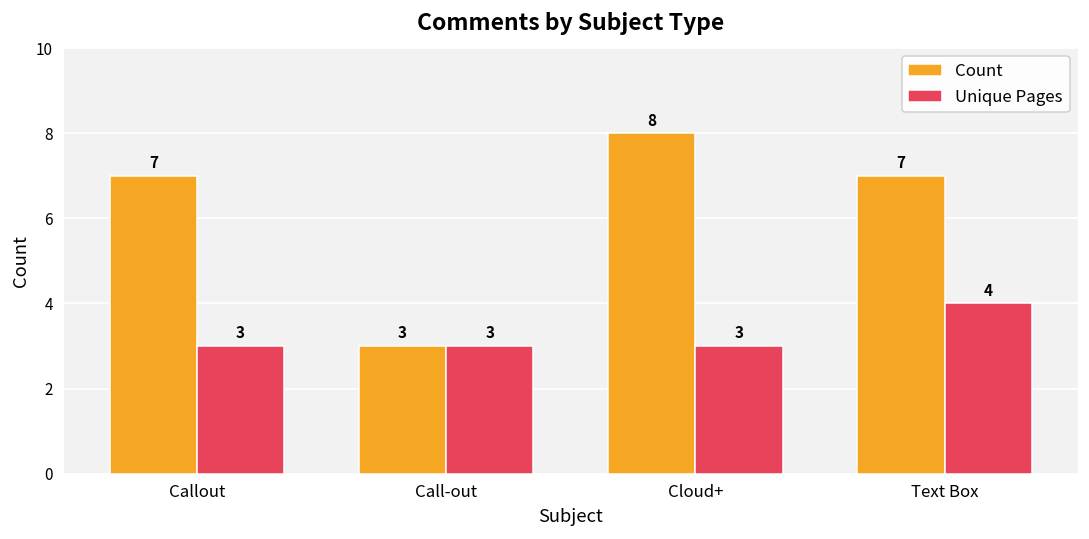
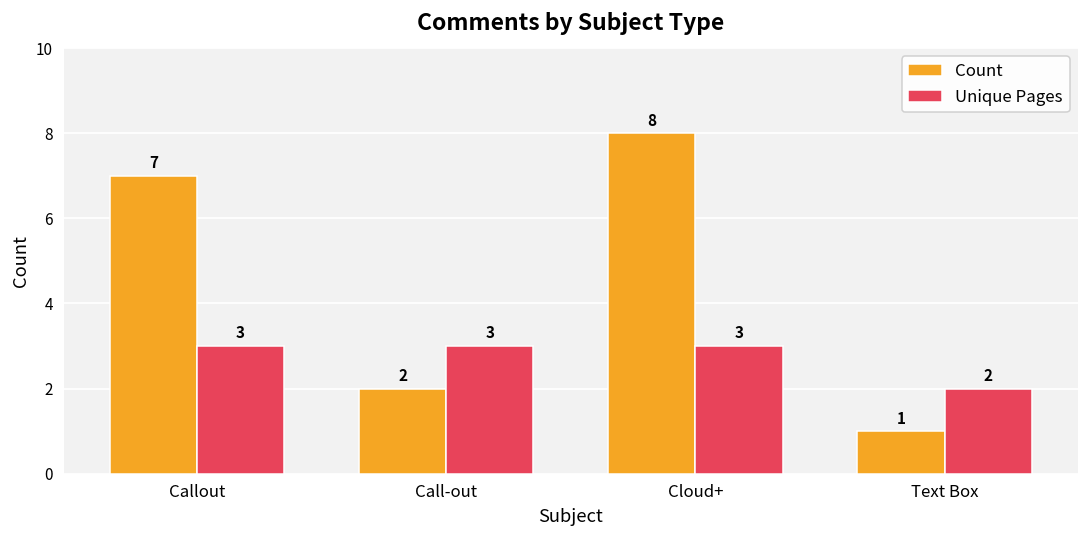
  {
    "Count": {
      "Callout": 7,
-     "Call-out": 3,
+     "Call-out": 2,
      "Cloud+": 8,
-     "Text Box": 7
+     "Text Box": 1
    },
    "Unique Pages": {
      "Callout": 3,
      "Call-out": 3,
      "Cloud+": 3,
-     "Text Box": 4
+     "Text Box": 2
    }
  }
